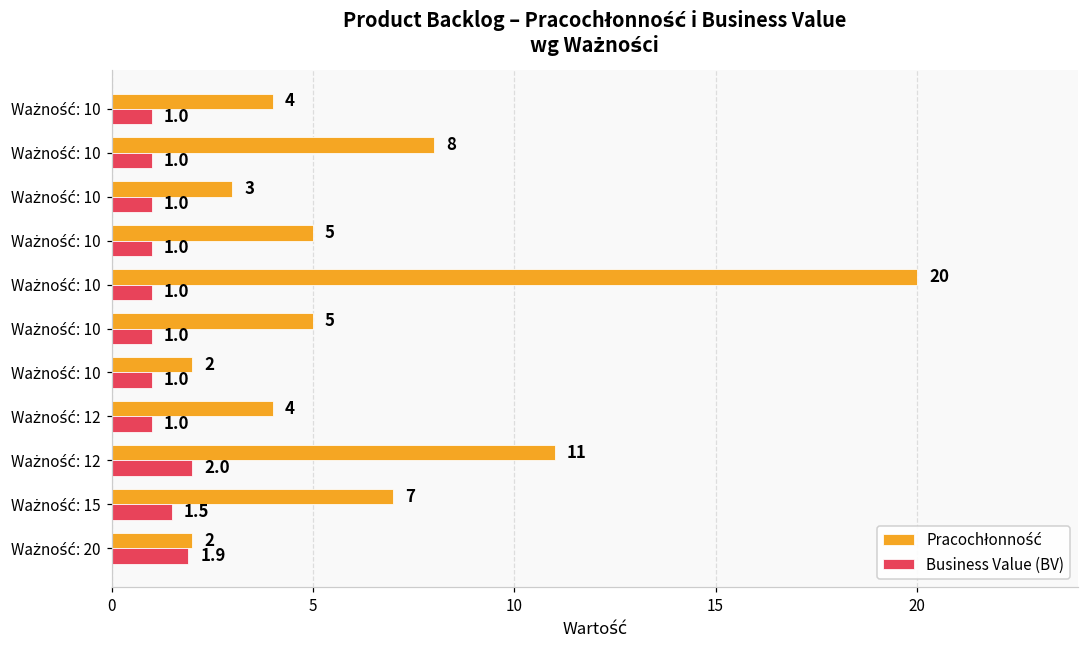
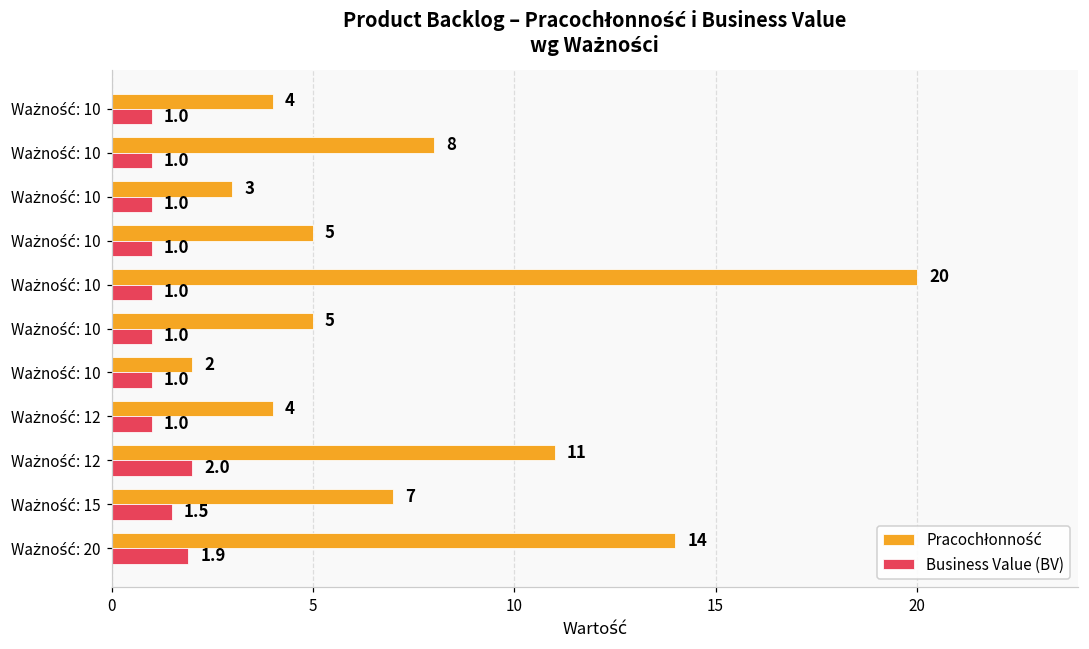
  {
    "Pracochłonność": {
      "Ważność: 15": 7,
-     "Ważność: 20": 2
+     "Ważność: 20": 14
    },
    "Business Value (BV)": {
      "Ważność: 15": 1.5,
      "Ważność: 20": 1.9
    }
  }
